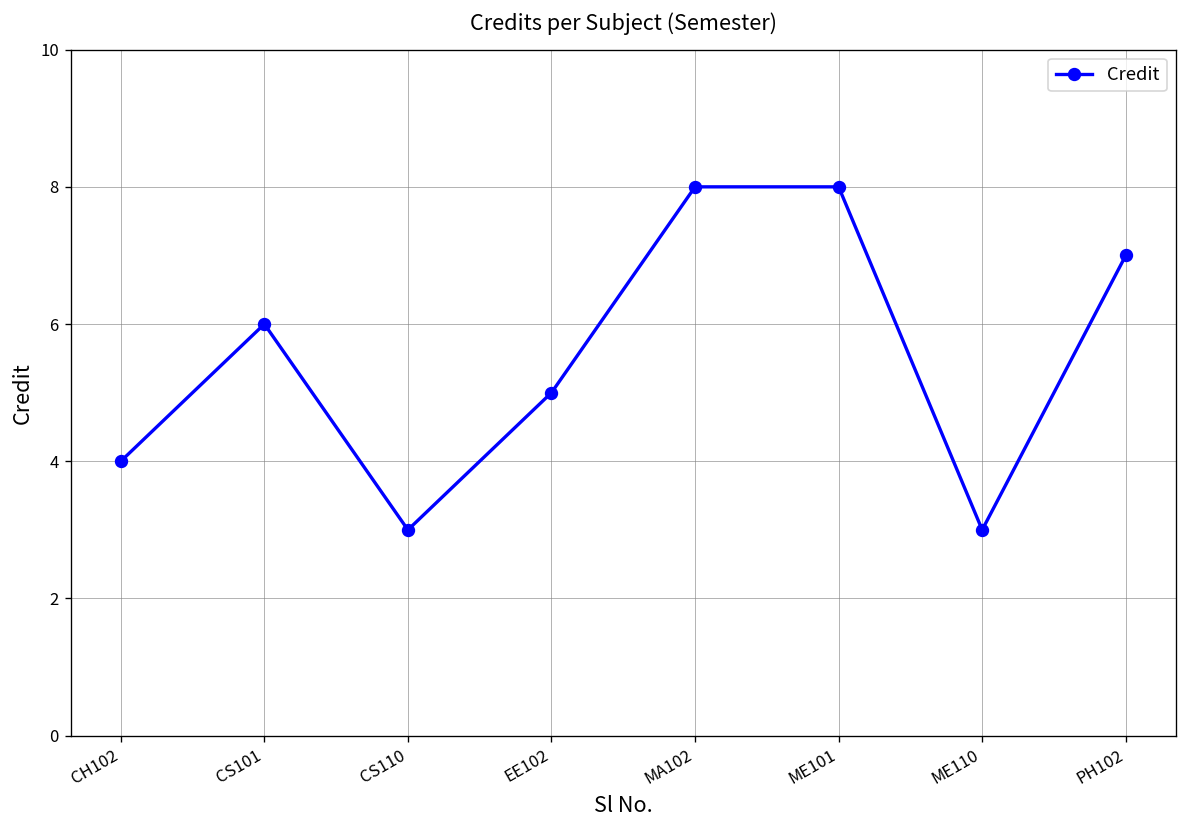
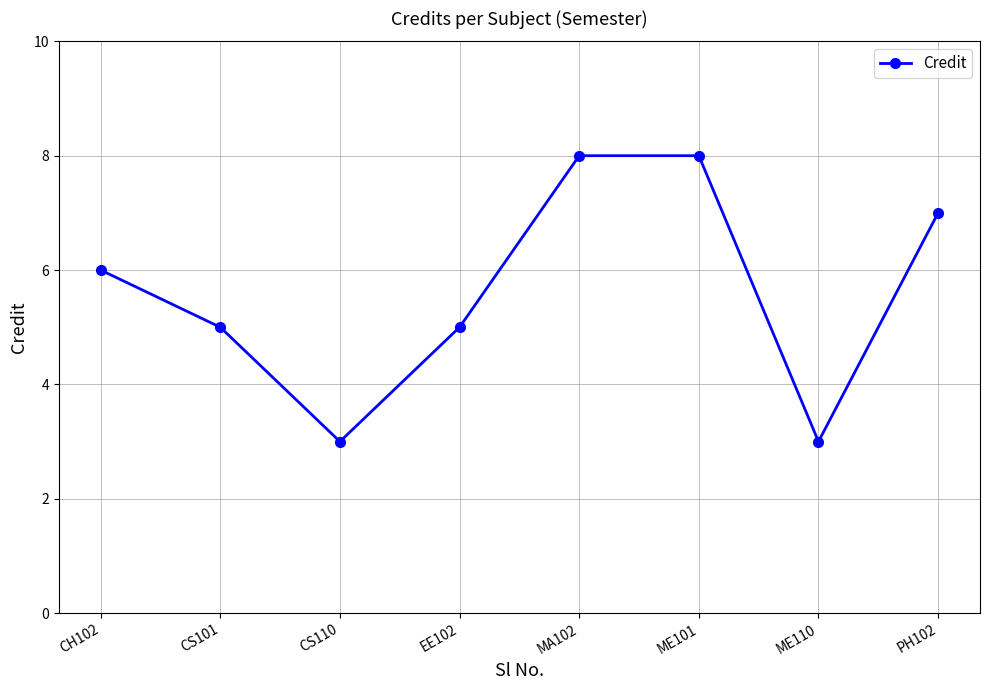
  {
-   "CH102": 4,
-   "CS101": 6,
+   "CH102": 6,
+   "CS101": 5,
    "CS110": 3,
    "EE102": 5,
    "MA102": 8,
    "ME101": 8,
    "ME110": 3,
    "PH102": 7
  }
